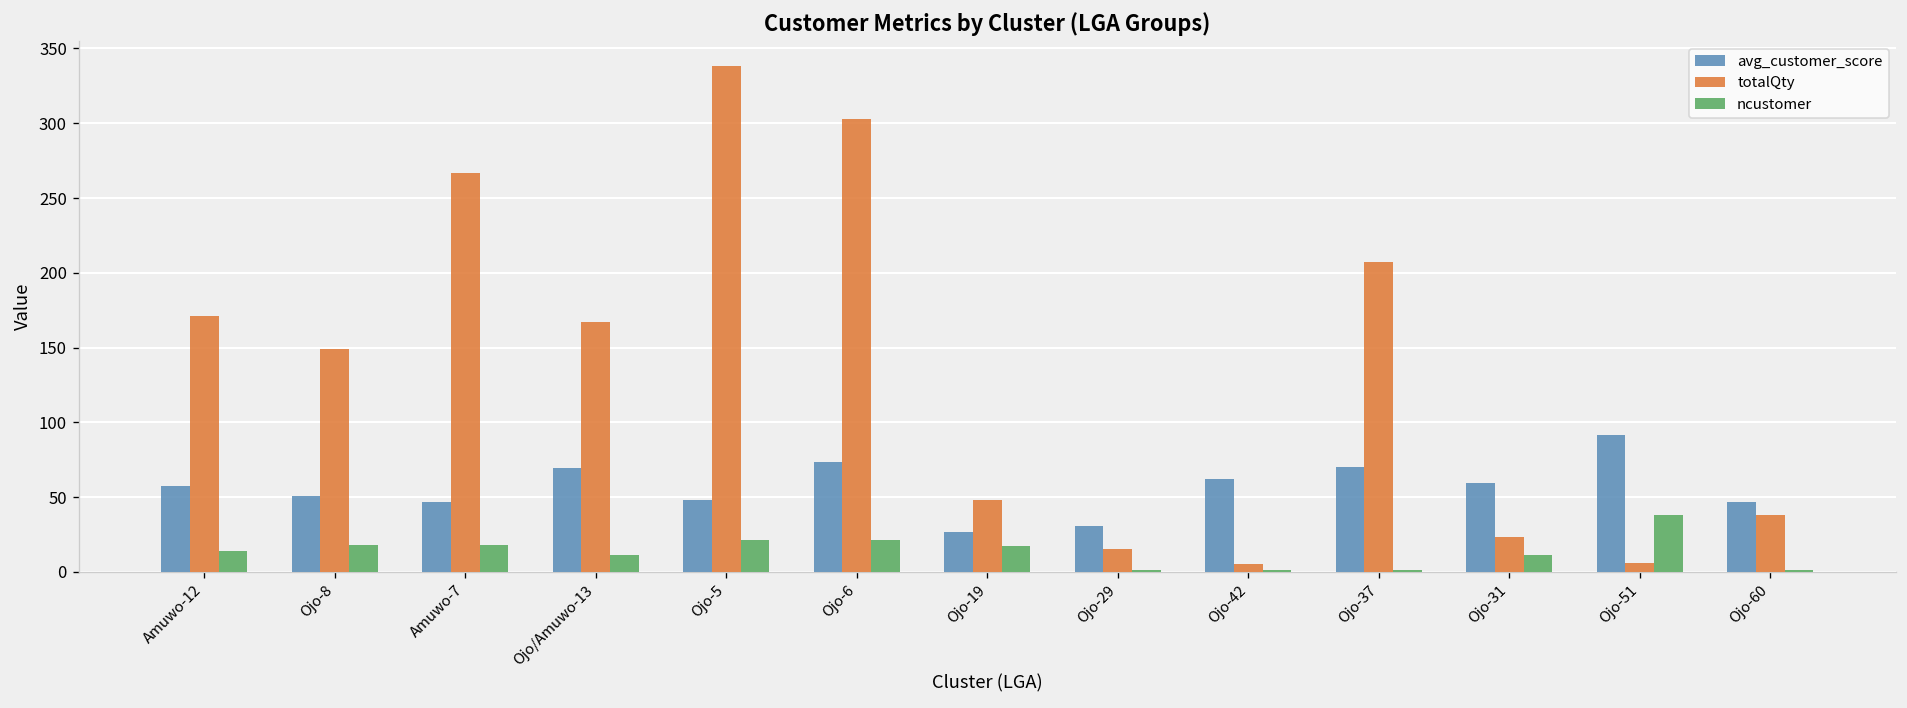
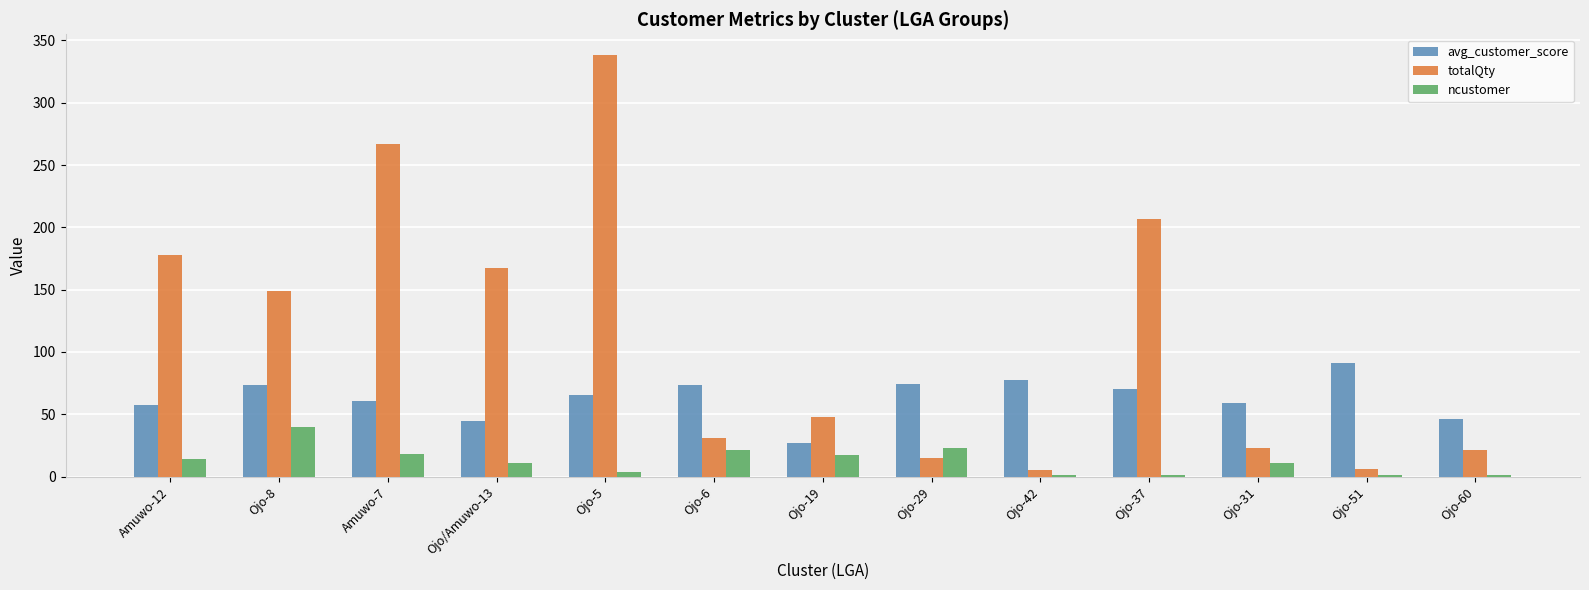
  {
    "avg_customer_score": {
      "Amuwo-12": 58,
-     "Ojo-8": 51,
-     "Amuwo-7": 46,
-     "Ojo/Amuwo-13": 70,
-     "Ojo-5": 48,
+     "Ojo-8": 73,
+     "Amuwo-7": 61,
+     "Ojo/Amuwo-13": 44,
+     "Ojo-5": 65,
      "Ojo-6": 73,
      "Ojo-19": 27,
-     "Ojo-29": 31,
-     "Ojo-42": 62,
+     "Ojo-29": 74,
+     "Ojo-42": 78,
      "Ojo-37": 70,
      "Ojo-31": 59,
      "Ojo-51": 91,
      "Ojo-60": 47
    },
    "totalQty": {
-     "Amuwo-12": 171,
+     "Amuwo-12": 178,
      "Ojo-8": 149,
      "Amuwo-7": 267,
      "Ojo/Amuwo-13": 167,
      "Ojo-5": 338,
-     "Ojo-6": 303,
+     "Ojo-6": 31,
      "Ojo-19": 48,
      "Ojo-29": 15,
      "Ojo-42": 5,
      "Ojo-37": 207,
      "Ojo-31": 23,
      "Ojo-51": 6,
-     "Ojo-60": 38
+     "Ojo-60": 21
    },
    "ncustomer": {
      "Amuwo-12": 14,
-     "Ojo-8": 18,
+     "Ojo-8": 40,
      "Amuwo-7": 18,
      "Ojo/Amuwo-13": 11,
-     "Ojo-5": 21,
+     "Ojo-5": 4,
      "Ojo-6": 21,
      "Ojo-19": 17,
-     "Ojo-29": 1,
+     "Ojo-29": 23,
      "Ojo-31": 11,
-     "Ojo-51": 38
+     "Ojo-51": 1
    }
  }
